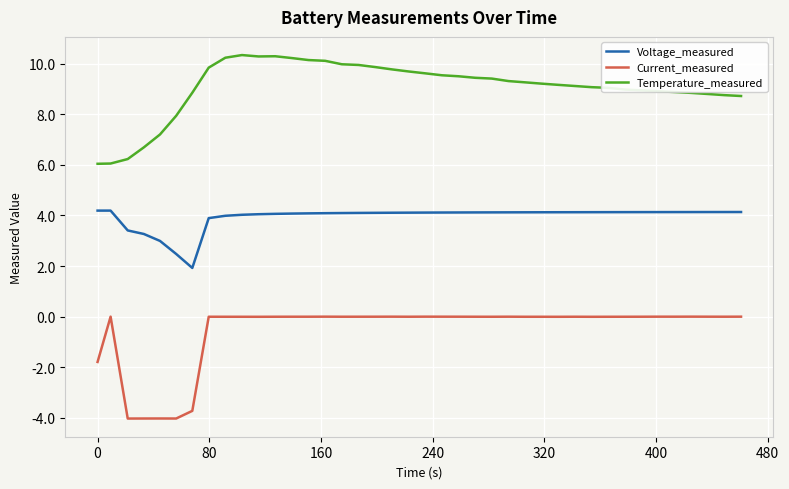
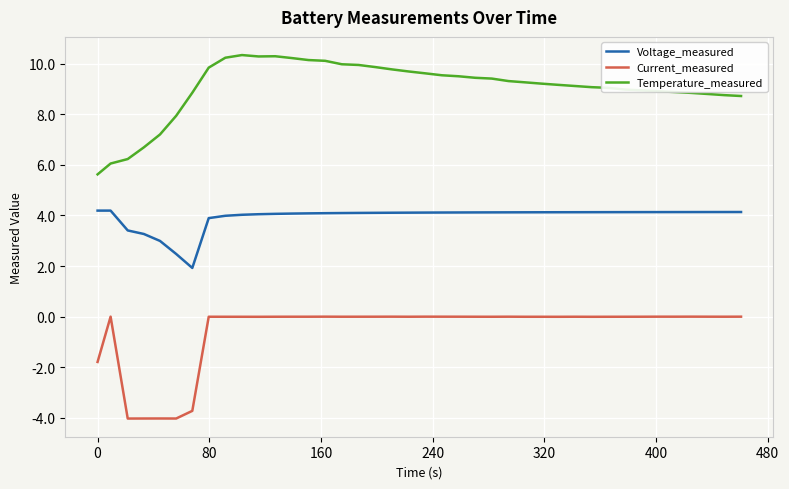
  {
    "Voltage_measured": {
      "0": 4.2
    },
    "Current_measured": {
      "0": -1.8
    },
    "Temperature_measured": {
-     "0": 6.0
+     "0": 5.6
    }
  }
